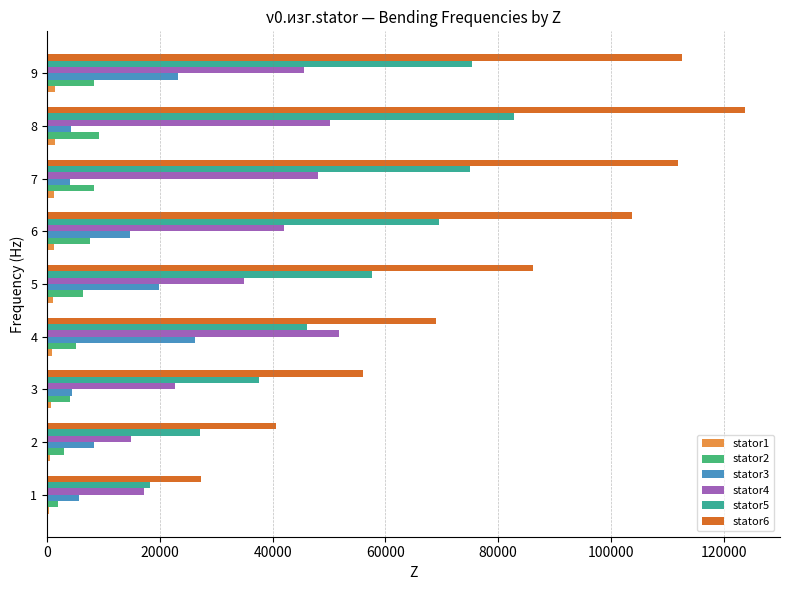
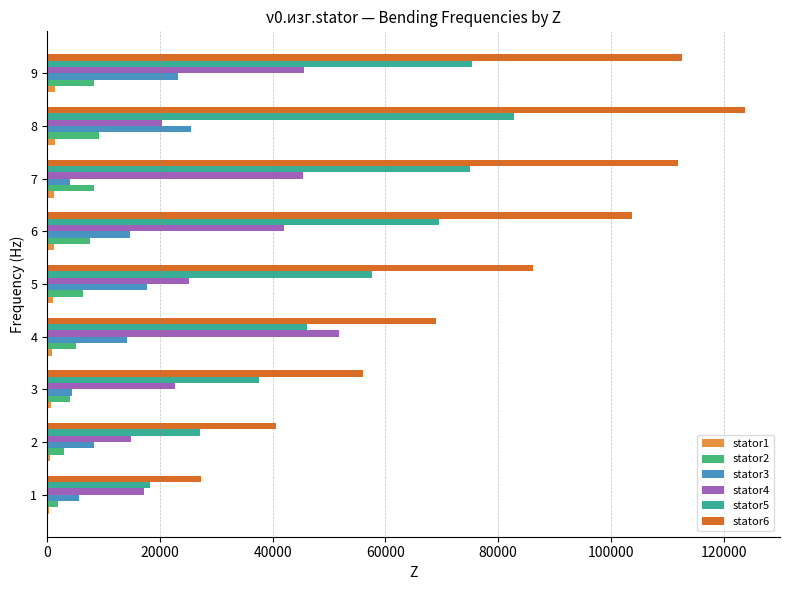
  {
    "stator3": {
      "9": 23000,
-     "8": 4000,
+     "8": 26000,
      "7": 4000,
      "6": 15000,
-     "5": 20000,
-     "4": 26000,
+     "5": 18000,
+     "4": 14000,
      "3": 4000,
      "2": 8000,
      "1": 6000
    },
    "stator4": {
      "9": 46000,
-     "8": 50000,
-     "7": 48000,
+     "8": 20000,
+     "7": 45000,
      "6": 42000,
-     "5": 35000,
+     "5": 25000,
      "4": 52000,
      "3": 23000,
      "2": 15000,
      "1": 17000
    }
  }
